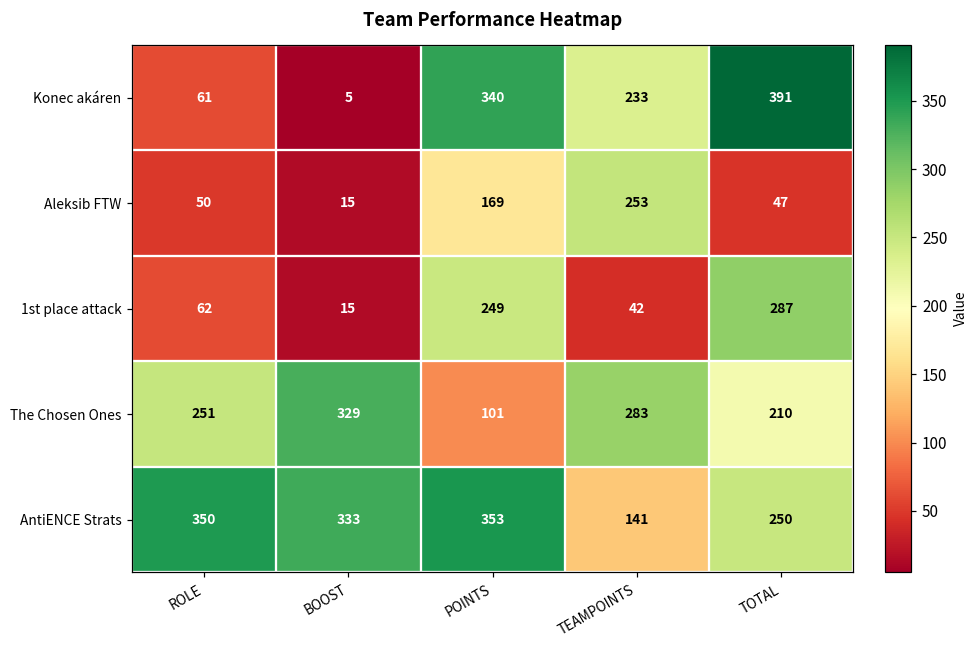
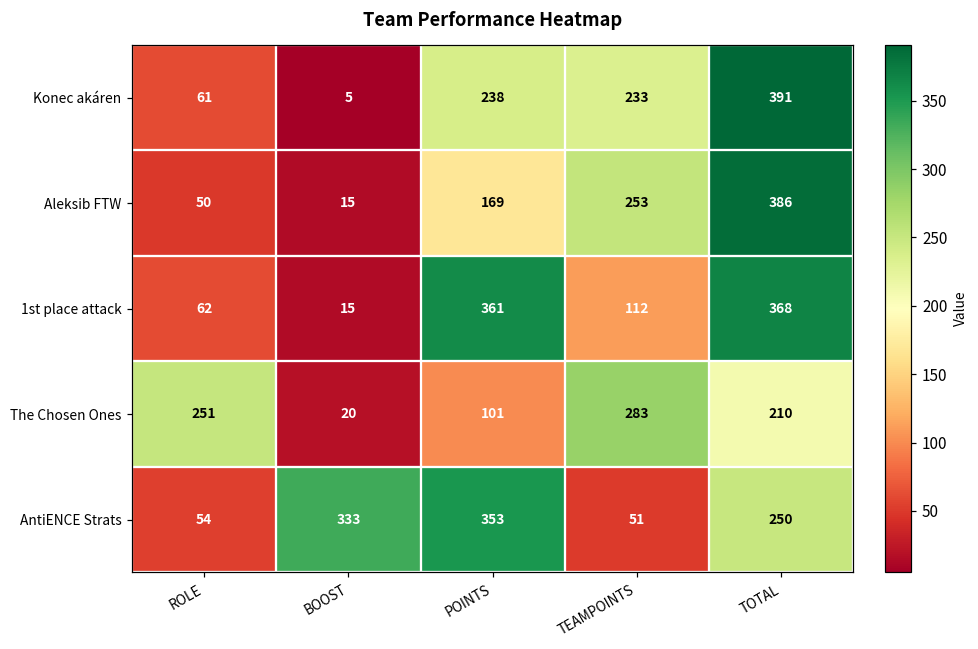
  {
    "Konec akáren": {
      "ROLE": 61,
      "BOOST": 5,
-     "POINTS": 340,
+     "POINTS": 238,
      "TEAMPOINTS": 233,
      "TOTAL": 391
    },
    "Aleksib FTW": {
      "ROLE": 50,
      "BOOST": 15,
      "POINTS": 169,
      "TEAMPOINTS": 253,
-     "TOTAL": 47
+     "TOTAL": 386
    },
    "1st place attack": {
      "ROLE": 62,
      "BOOST": 15,
-     "POINTS": 249,
-     "TEAMPOINTS": 42,
-     "TOTAL": 287
+     "POINTS": 361,
+     "TEAMPOINTS": 112,
+     "TOTAL": 368
    },
    "The Chosen Ones": {
      "ROLE": 251,
-     "BOOST": 329,
+     "BOOST": 20,
      "POINTS": 101,
      "TEAMPOINTS": 283,
      "TOTAL": 210
    },
    "AntiENCE Strats": {
-     "ROLE": 350,
+     "ROLE": 54,
      "BOOST": 333,
      "POINTS": 353,
-     "TEAMPOINTS": 141,
+     "TEAMPOINTS": 51,
      "TOTAL": 250
    }
  }
